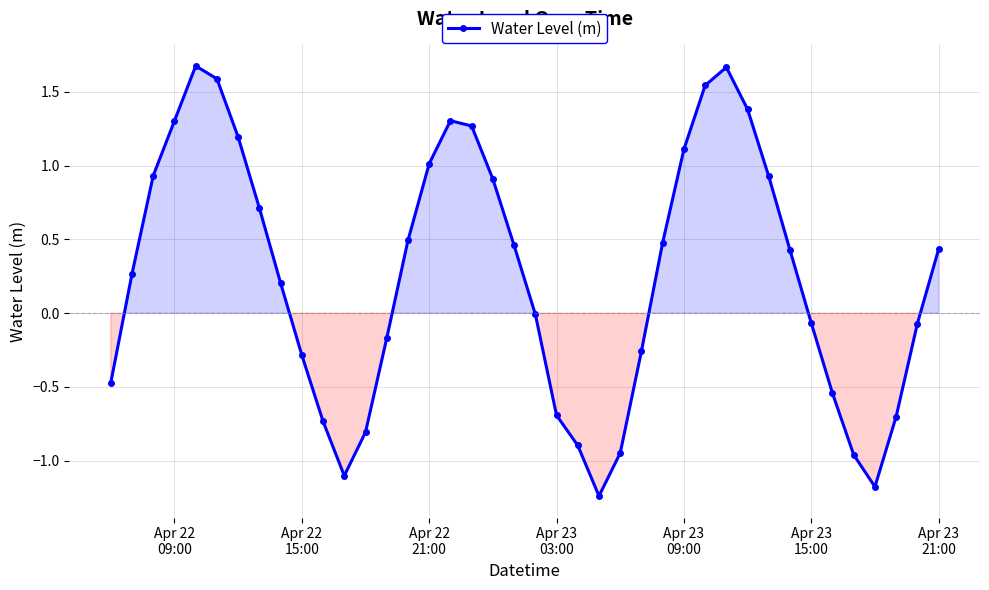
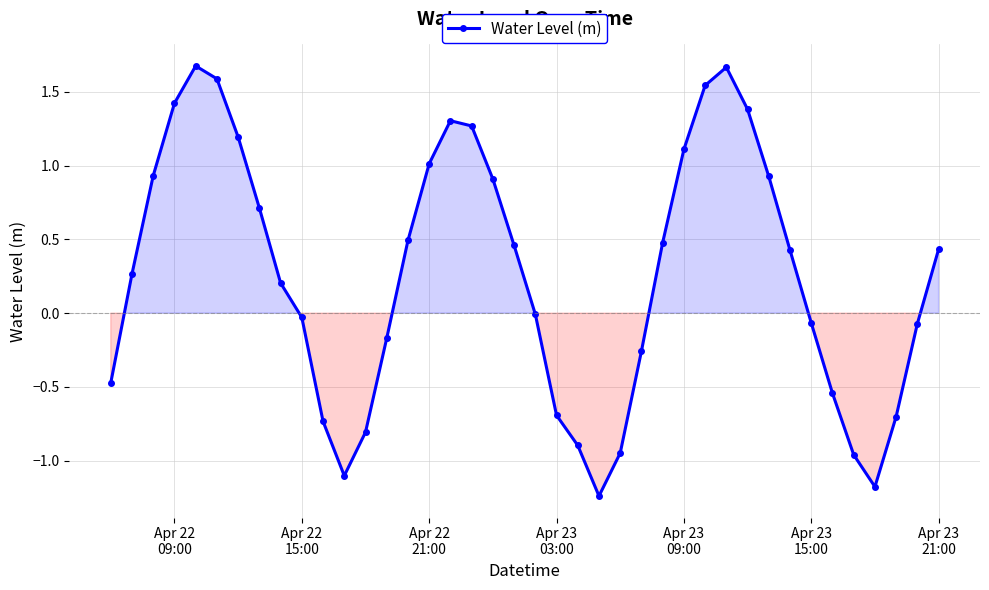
  {
-   "Apr 22 09:00": 1.30,
-   "Apr 22 15:00": -0.28,
+   "Apr 22 09:00": 1.42,
+   "Apr 22 15:00": -0.03,
    "Apr 22 21:00": 1.01,
    "Apr 23 03:00": -0.69,
    "Apr 23 09:00": 1.11,
    "Apr 23 15:00": -0.07,
    "Apr 23 21:00": 0.43
  }
